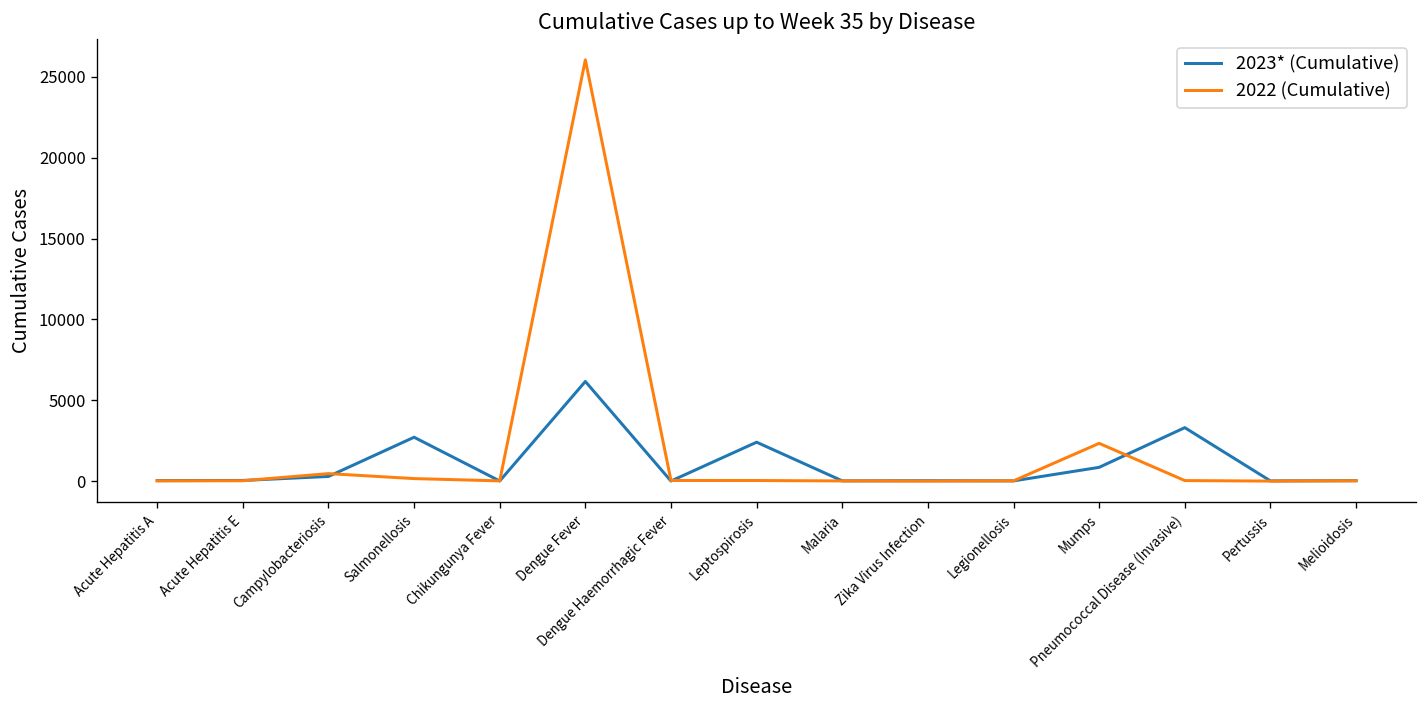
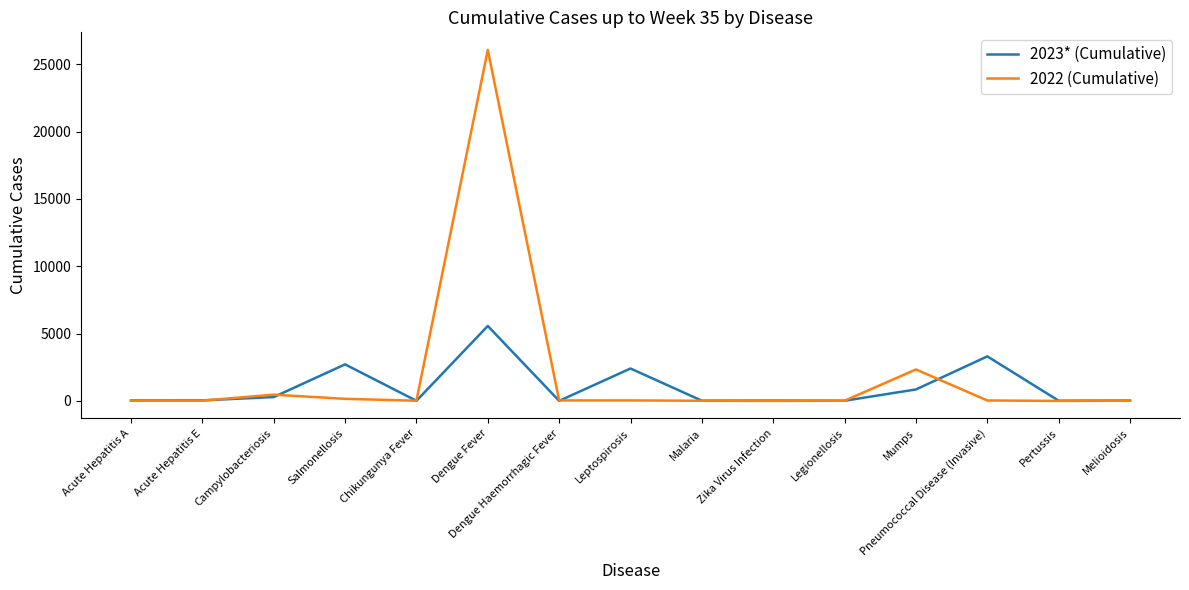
  {
    "2023* (Cumulative)": {
      "Salmonellosis": 2700,
-     "Dengue Fever": 6200,
+     "Dengue Fever": 5600,
      "Leptospirosis": 2400,
      "Mumps": 900,
      "Pneumococcal Disease (Invasive)": 3300
    },
    "2022 (Cumulative)": {
      "Salmonellosis": 200,
      "Dengue Fever": 26100,
      "Leptospirosis": 0,
      "Mumps": 2300,
      "Pneumococcal Disease (Invasive)": 0
    }
  }
